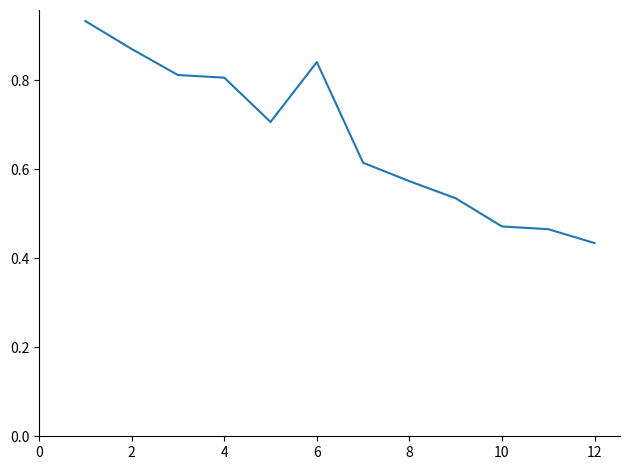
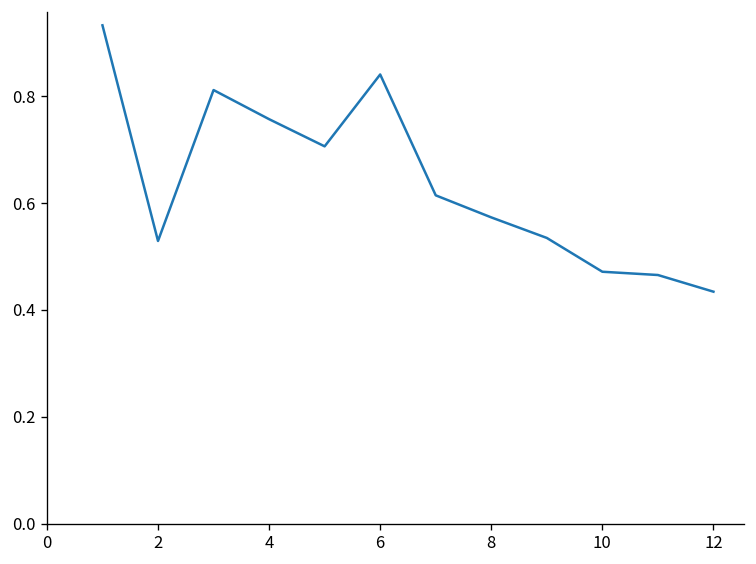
  {
-   "2": 0.87,
-   "4": 0.81,
+   "2": 0.53,
+   "4": 0.76,
    "6": 0.84,
    "8": 0.57,
    "10": 0.47,
    "12": 0.43
  }
